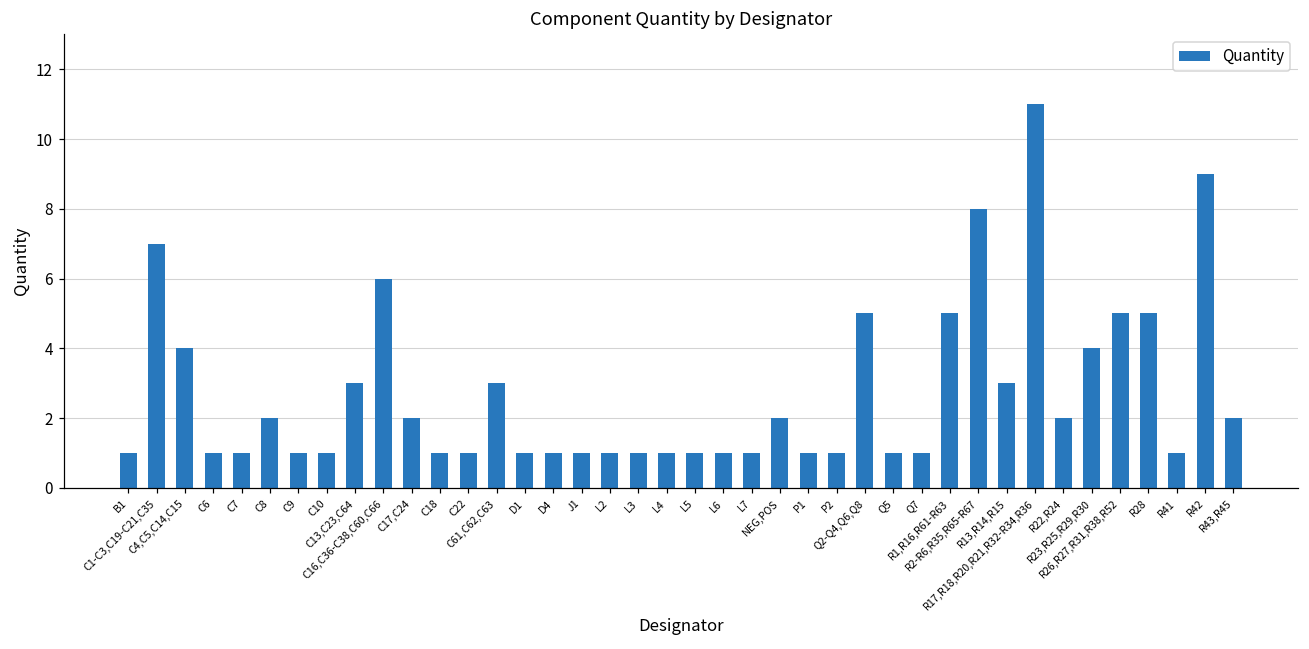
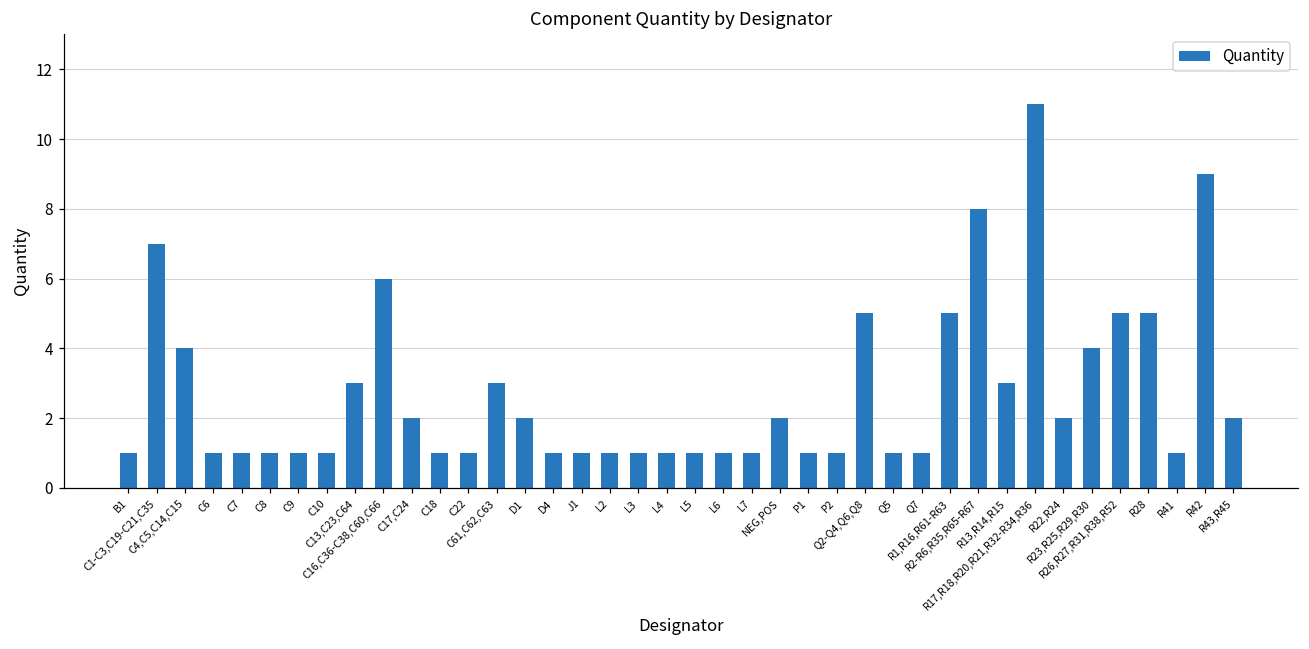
  {
    "B1": 1,
    "C1-C3,C19-C21,C35": 7,
    "C4,C5,C14,C15": 4,
    "C6": 1,
    "C7": 1,
-   "C8": 2,
+   "C8": 1,
    "C9": 1,
    "C10": 1,
    "C13,C23,C64": 3,
    "C16,C36-C38,C60,C66": 6,
    "C17,C24": 2,
    "C18": 1,
    "C22": 1,
    "C61,C62,C63": 3,
-   "D1": 1,
+   "D1": 2,
    "D4": 1,
    "J1": 1,
    "L2": 1,
    "L3": 1,
    "L4": 1,
    "L5": 1,
    "L6": 1,
    "L7": 1,
    "NEG,POS": 2,
    "P1": 1,
    "P2": 1,
    "Q2-Q4,Q6,Q8": 5,
    "Q5": 1,
    "Q7": 1,
    "R1,R16,R61-R63": 5,
    "R2-R6,R35,R65-R67": 8,
    "R13,R14,R15": 3,
    "R17,R18,R20,R21,R32-R34,R36": 11,
    "R22,R24": 2,
    "R23,R25,R29,R30": 4,
    "R26,R27,R31,R38,R52": 5,
    "R28": 5,
    "R41": 1,
    "R42": 9,
    "R43,R45": 2
  }
